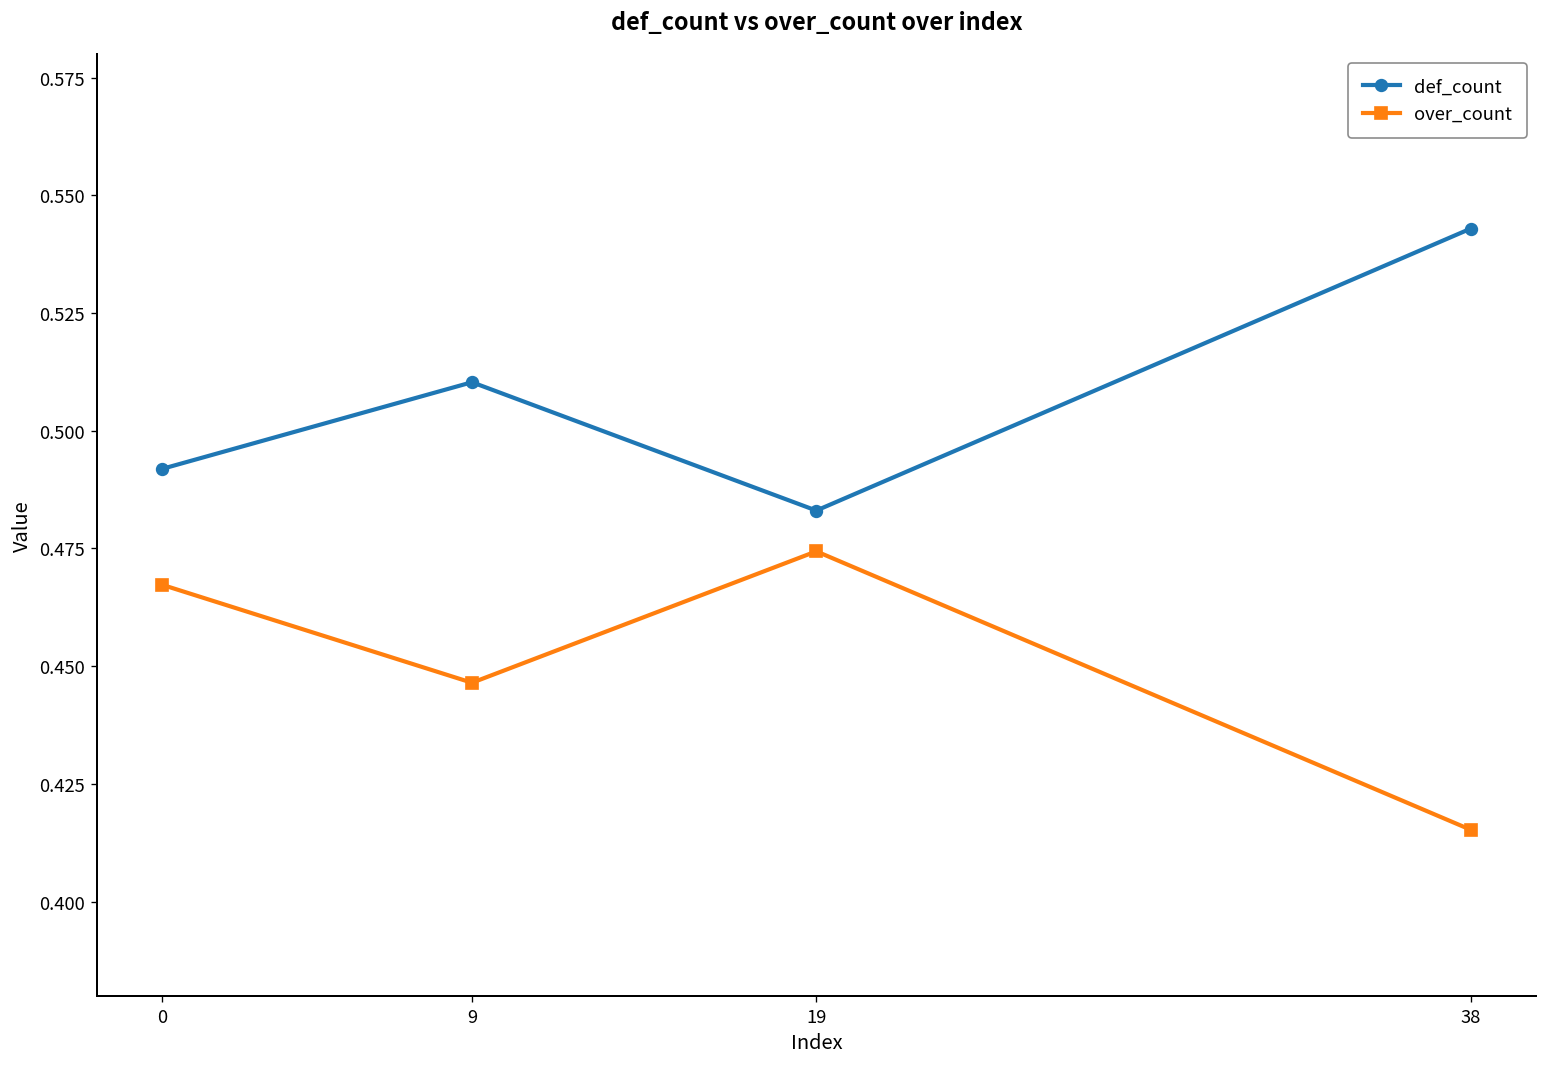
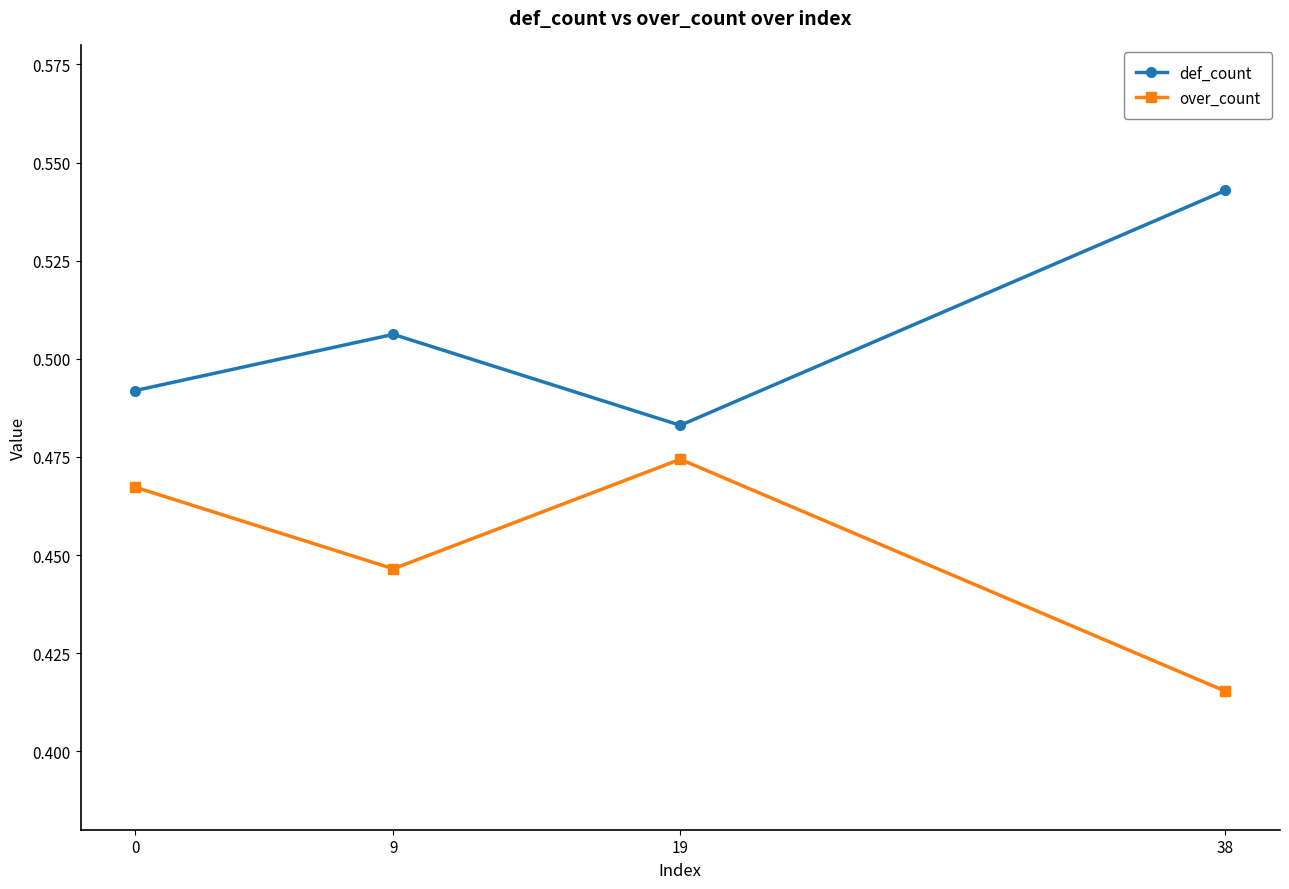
  {
    "def_count": {
      "0": 0.492,
-     "9": 0.510,
+     "9": 0.506,
      "19": 0.483,
      "38": 0.543
    },
    "over_count": {
      "0": 0.467,
      "9": 0.446,
      "19": 0.474,
      "38": 0.415
    }
  }
